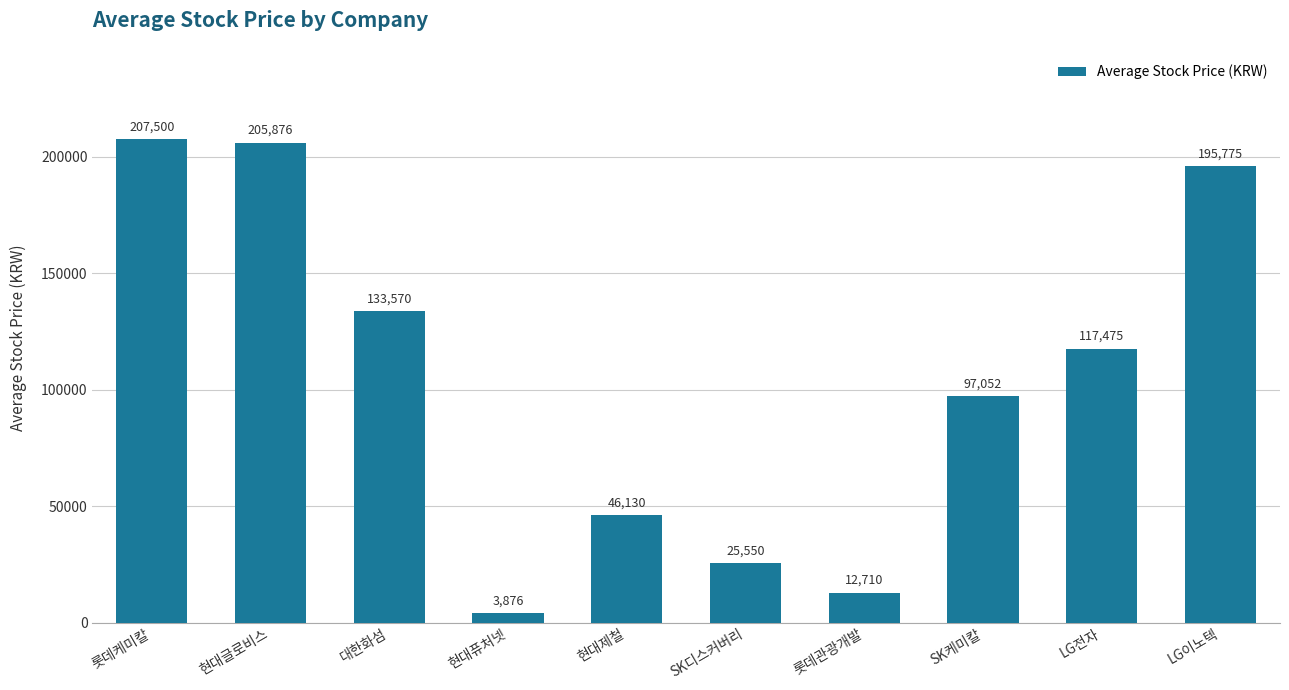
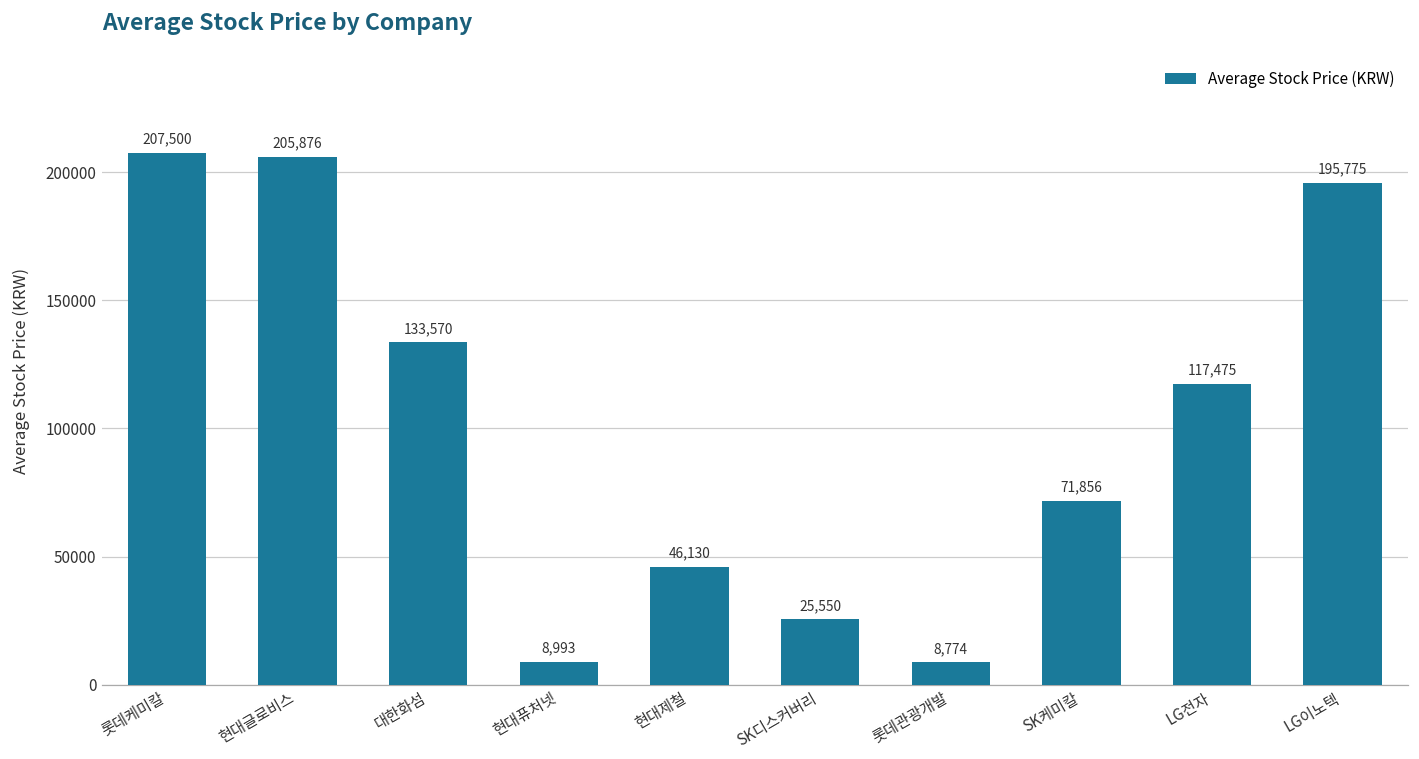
  {
    "롯데케미칼": "207,500",
    "현대글로비스": "205,876",
    "대한화섬": "133,570",
-   "현대퓨처넷": "3,876",
+   "현대퓨처넷": "8,993",
    "현대제철": "46,130",
    "SK디스커버리": "25,550",
-   "롯데관광개발": "12,710",
-   "SK케미칼": "97,052",
+   "롯데관광개발": "8,774",
+   "SK케미칼": "71,856",
    "LG전자": "117,475",
    "LG이노텍": "195,775"
  }
